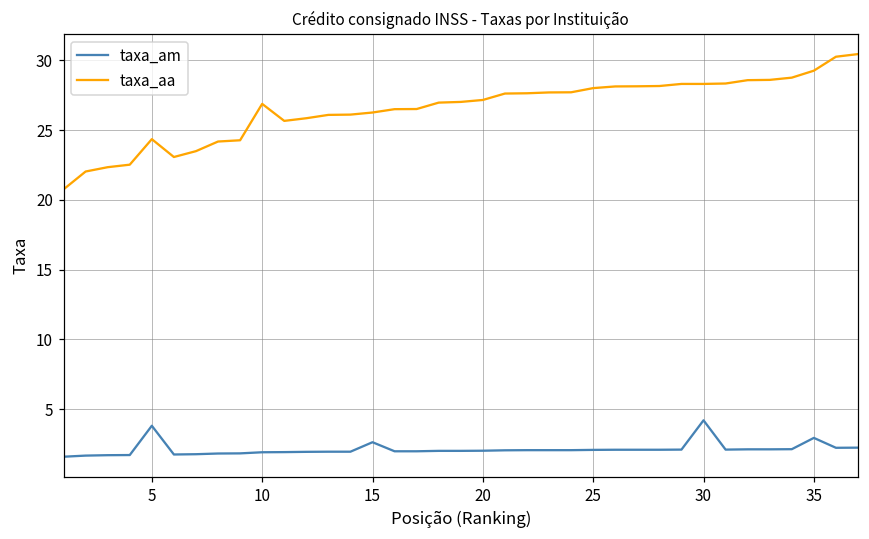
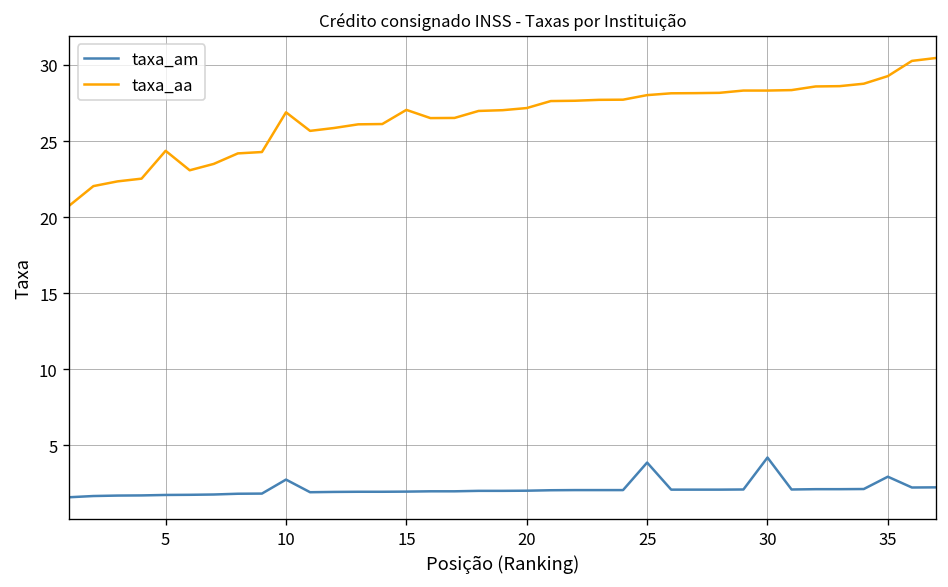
  {
    "taxa_am": {
-     "5": 3.8,
-     "10": 1.9,
-     "15": 2.6,
+     "5": 1.7,
+     "10": 2.8,
+     "15": 2.0,
      "20": 2.0,
-     "25": 2.1,
+     "25": 3.9,
      "30": 4.2,
      "35": 2.9
    },
    "taxa_aa": {
      "5": 24.4,
      "10": 26.9,
-     "15": 26.3,
+     "15": 27.1,
      "20": 27.2,
      "25": 28.0,
      "30": 28.3,
      "35": 29.3
    }
  }
